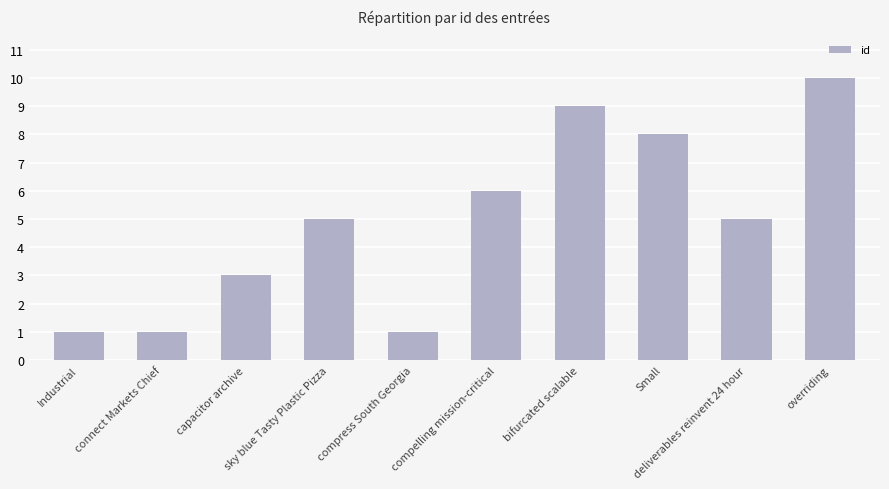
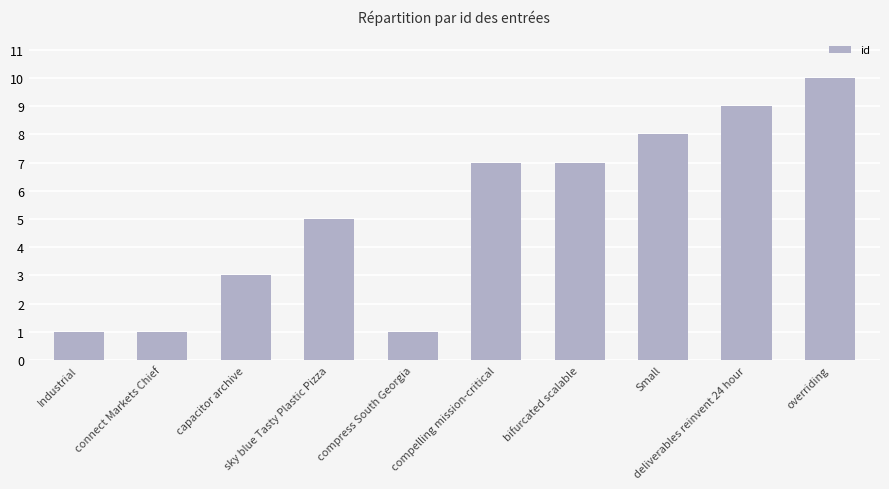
  {
    "Industrial": 1,
    "connect Markets Chief": 1,
    "capacitor archive": 3,
    "sky blue Tasty Plastic Pizza": 5,
    "compress South Georgia": 1,
-   "compelling mission-critical": 6,
-   "bifurcated scalable": 9,
+   "compelling mission-critical": 7,
+   "bifurcated scalable": 7,
    "Small": 8,
-   "deliverables reinvent 24 hour": 5,
+   "deliverables reinvent 24 hour": 9,
    "overriding": 10
  }
